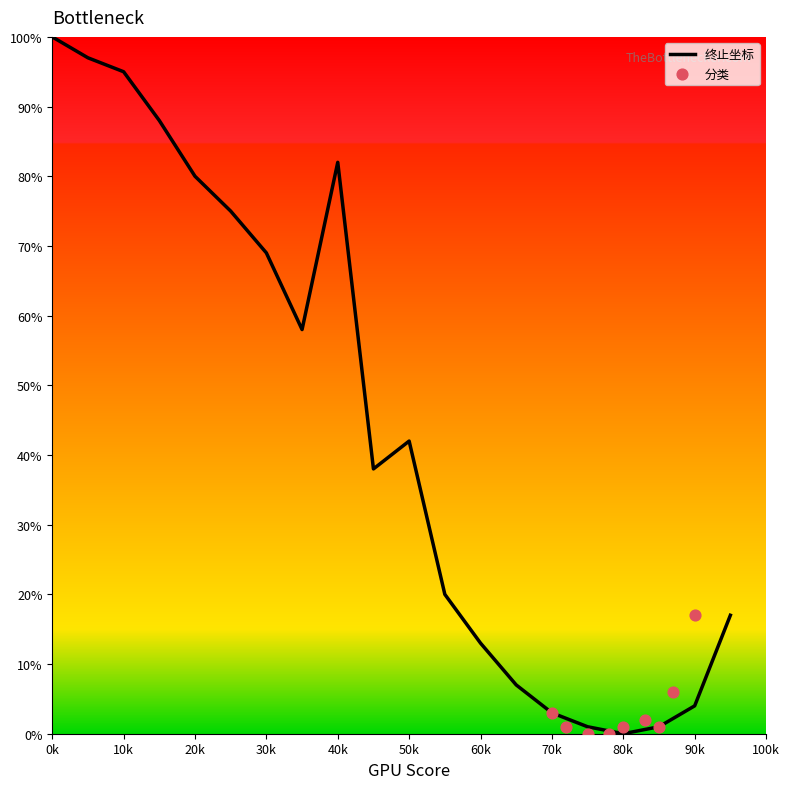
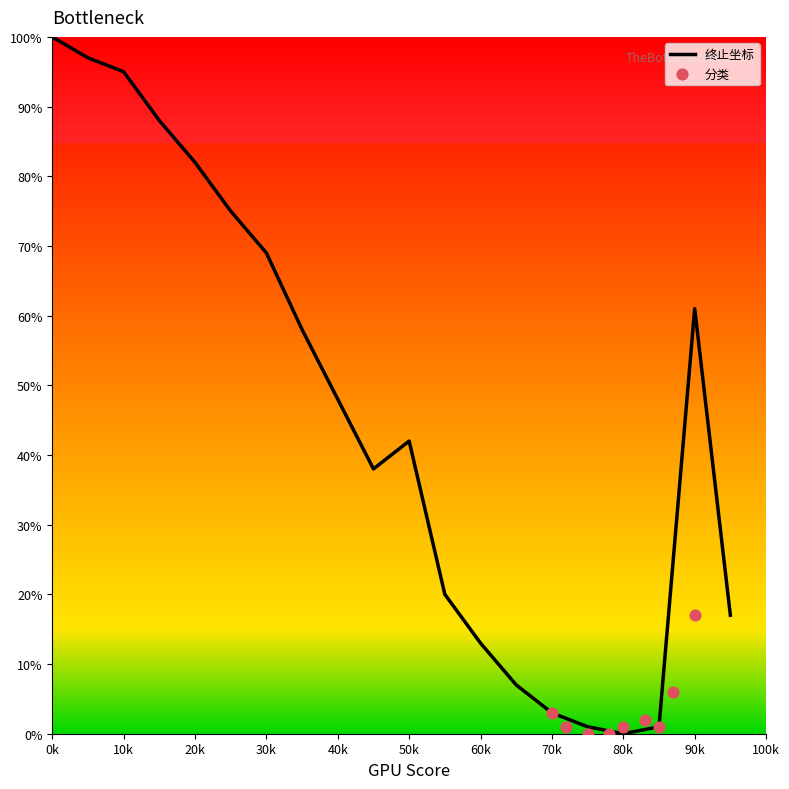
  {
    "终止坐标": {
      "0k": "100%",
      "10k": "95%",
-     "20k": "80%",
+     "20k": "82%",
      "30k": "69%",
-     "40k": "82%",
+     "40k": "48%",
      "50k": "42%",
      "60k": "13%",
      "80k": "0%",
-     "90k": "4%"
+     "90k": "61%"
    }
  }
